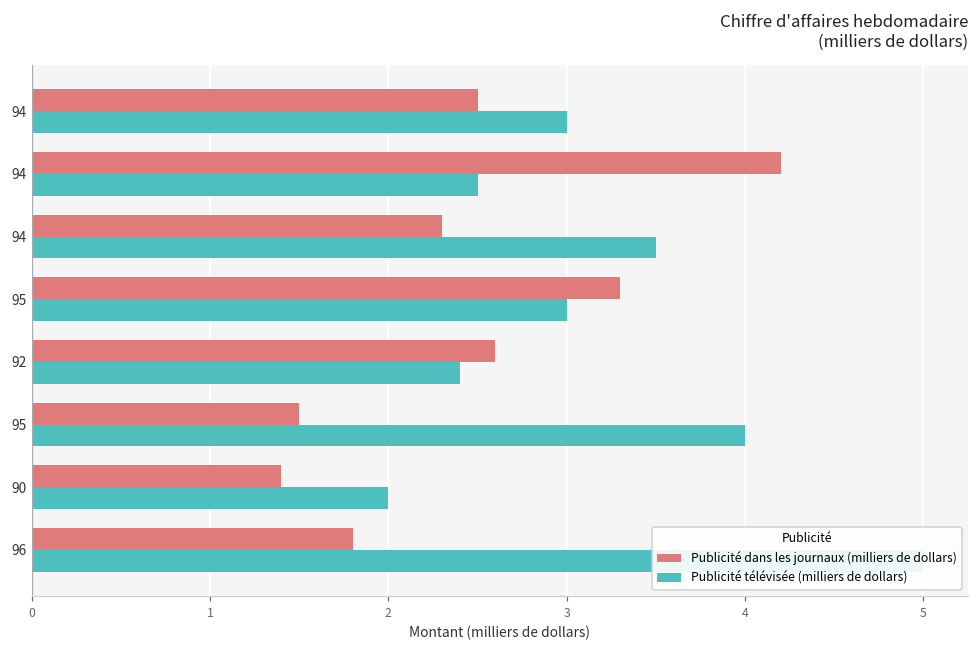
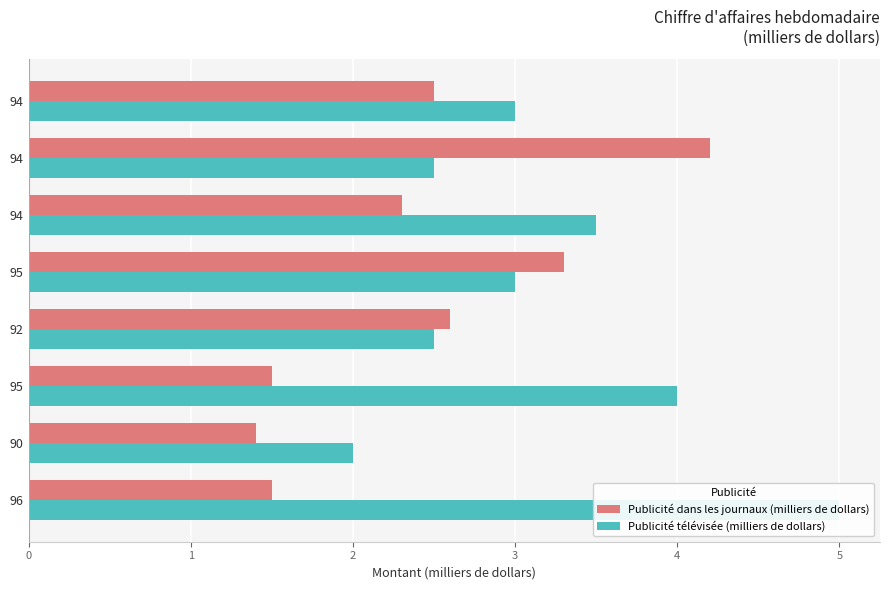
  {
    "Publicité dans les journaux (milliers de dollars)": {
      "92": 2.6,
      "90": 1.4,
-     "96": 1.8
+     "96": 1.5
    },
    "Publicité télévisée (milliers de dollars)": {
-     "92": 2.4,
+     "92": 2.5,
      "90": 2.0
    }
  }
